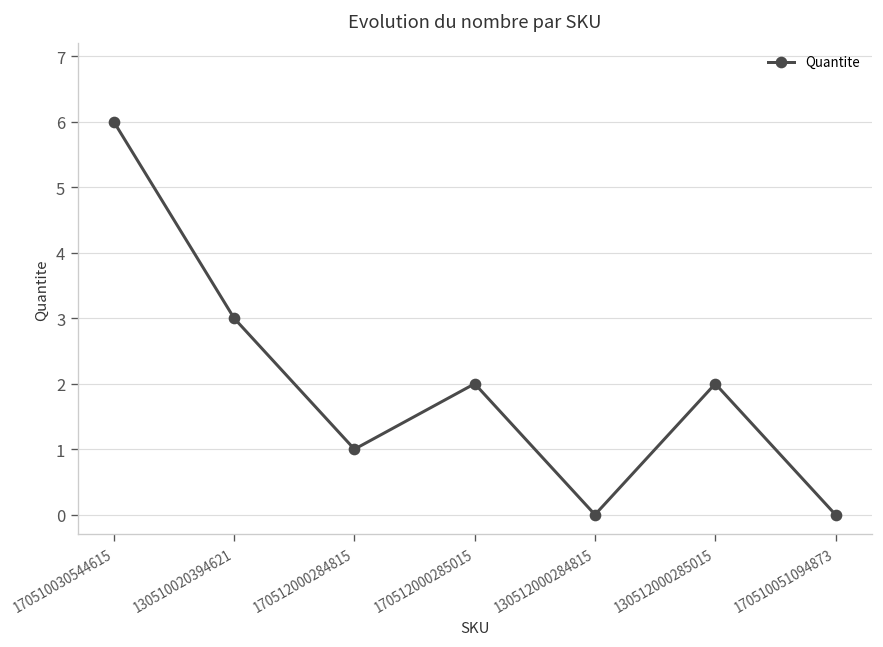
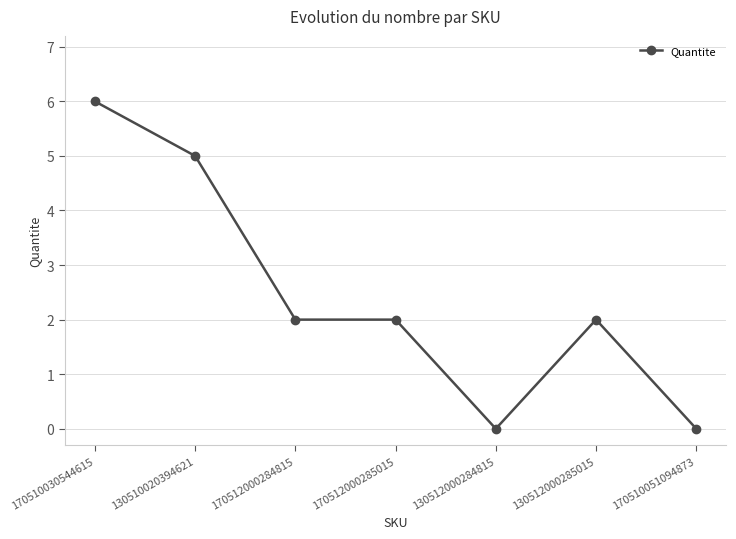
  {
    "170510030544615": 6,
-   "130510020394621": 3,
-   "170512000284815": 1,
+   "130510020394621": 5,
+   "170512000284815": 2,
    "170512000285015": 2,
    "130512000284815": 0,
    "130512000285015": 2,
    "170510051094873": 0
  }
